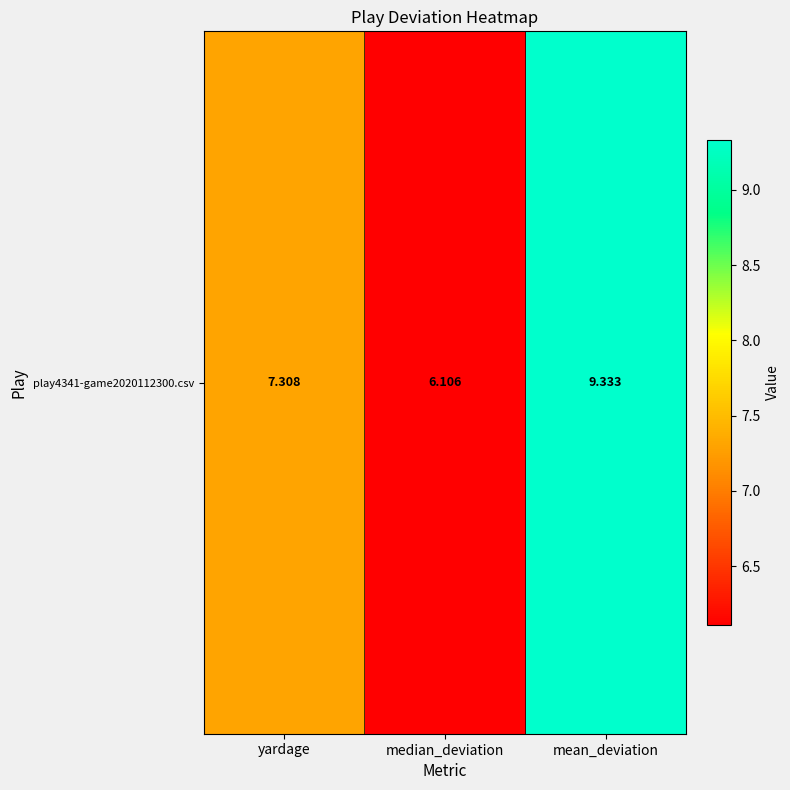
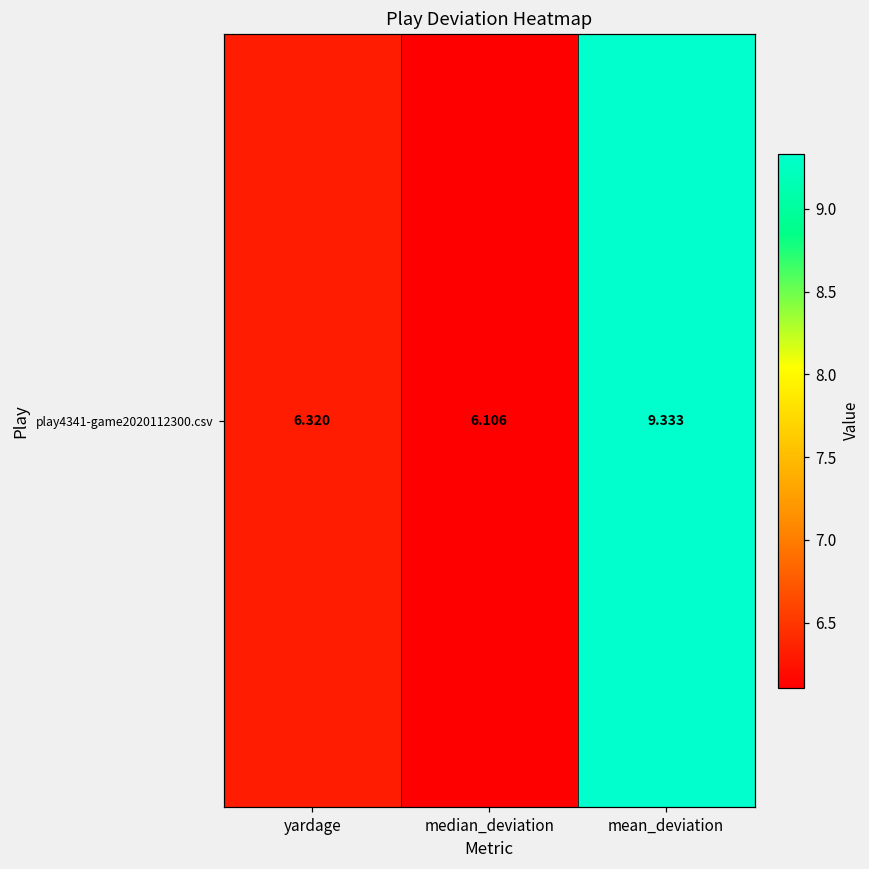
  {
    "play4341-game2020112300.csv": {
-     "yardage": 7.308,
+     "yardage": 6.320,
      "median_deviation": 6.106,
      "mean_deviation": 9.333
    }
  }
